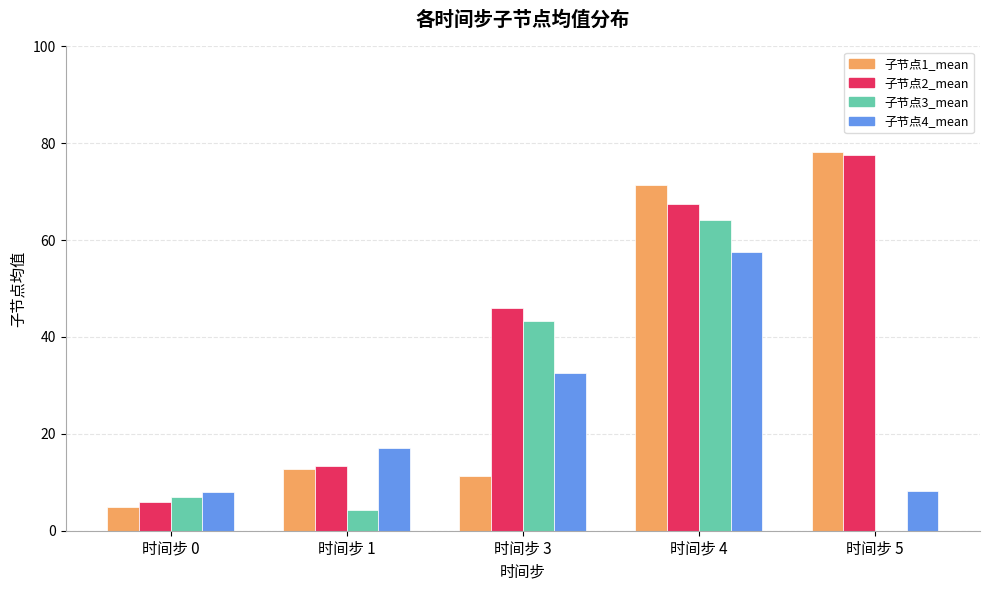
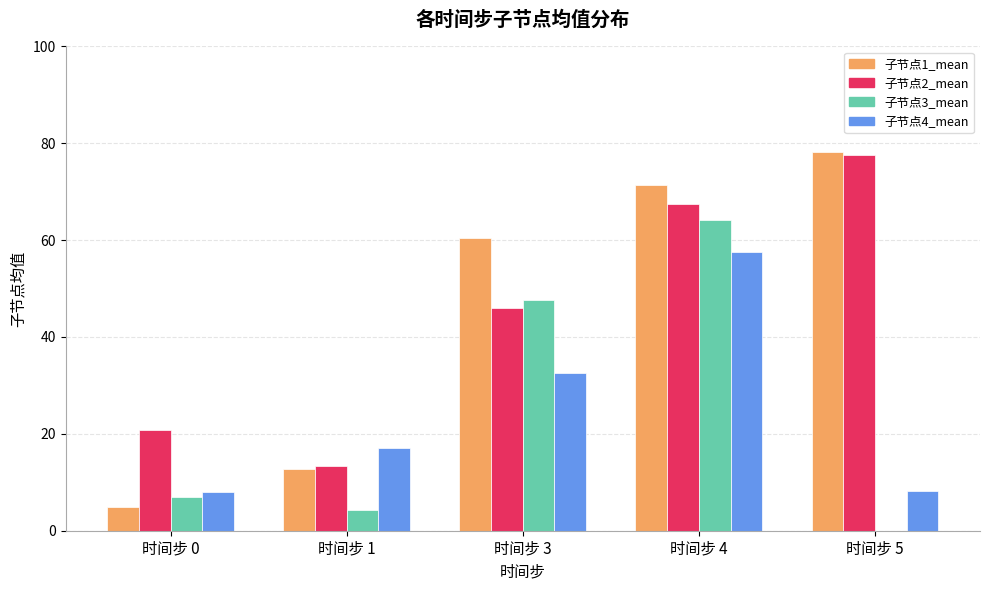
  {
    "子节点1_mean": {
      "时间步 0": 5,
      "时间步 1": 13,
-     "时间步 3": 11,
+     "时间步 3": 60,
      "时间步 4": 71,
      "时间步 5": 78
    },
    "子节点2_mean": {
-     "时间步 0": 6,
+     "时间步 0": 21,
      "时间步 1": 13,
      "时间步 3": 46,
      "时间步 4": 67,
      "时间步 5": 78
    },
    "子节点3_mean": {
      "时间步 0": 7,
      "时间步 1": 4,
-     "时间步 3": 43,
+     "时间步 3": 48,
      "时间步 4": 64,
      "时间步 5": 0
    },
    "子节点4_mean": {
      "时间步 0": 8,
      "时间步 1": 17,
      "时间步 3": 33,
      "时间步 4": 58,
      "时间步 5": 8
    }
  }
